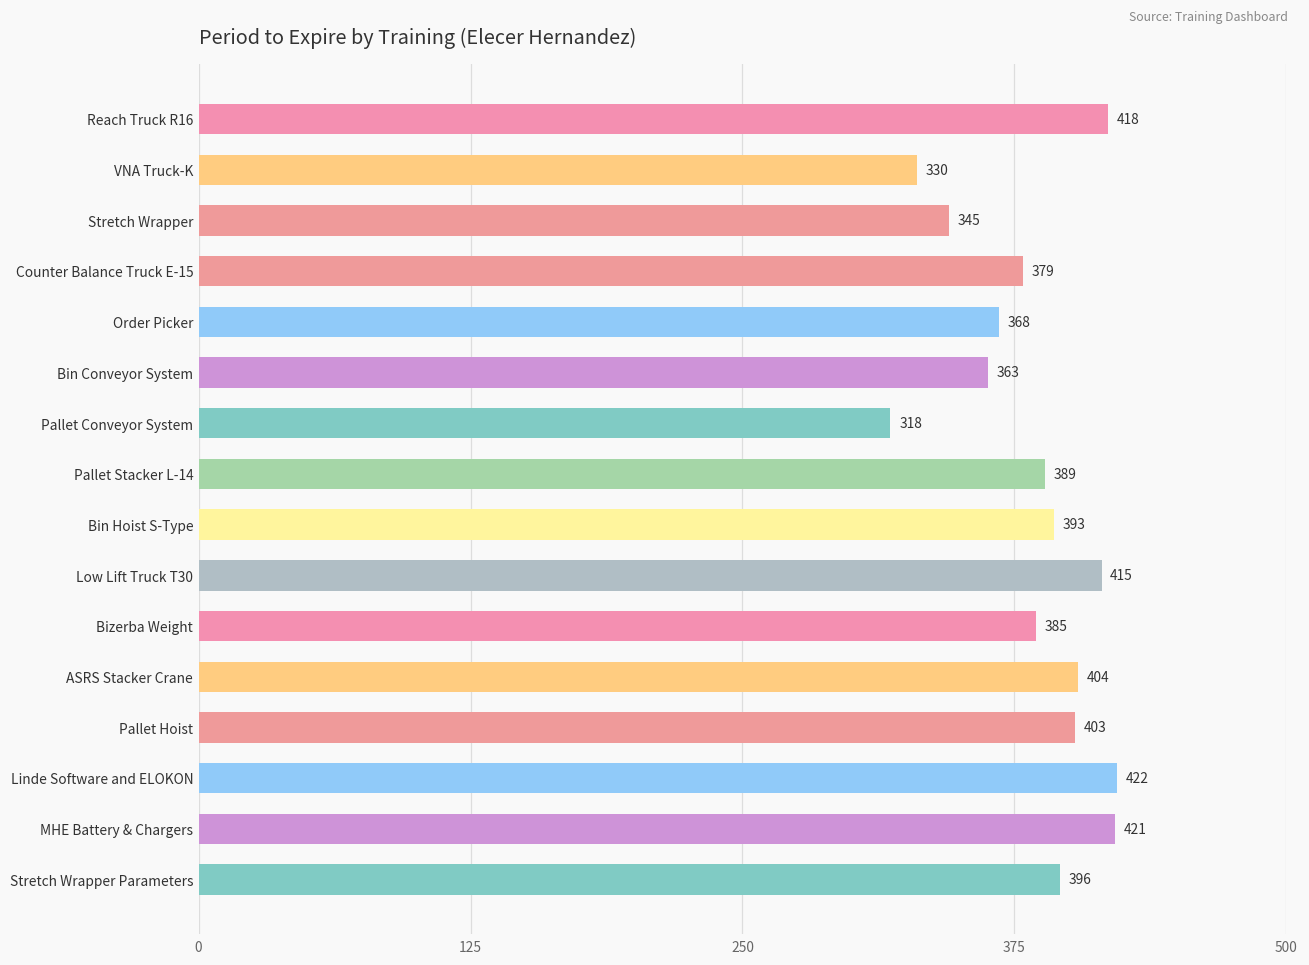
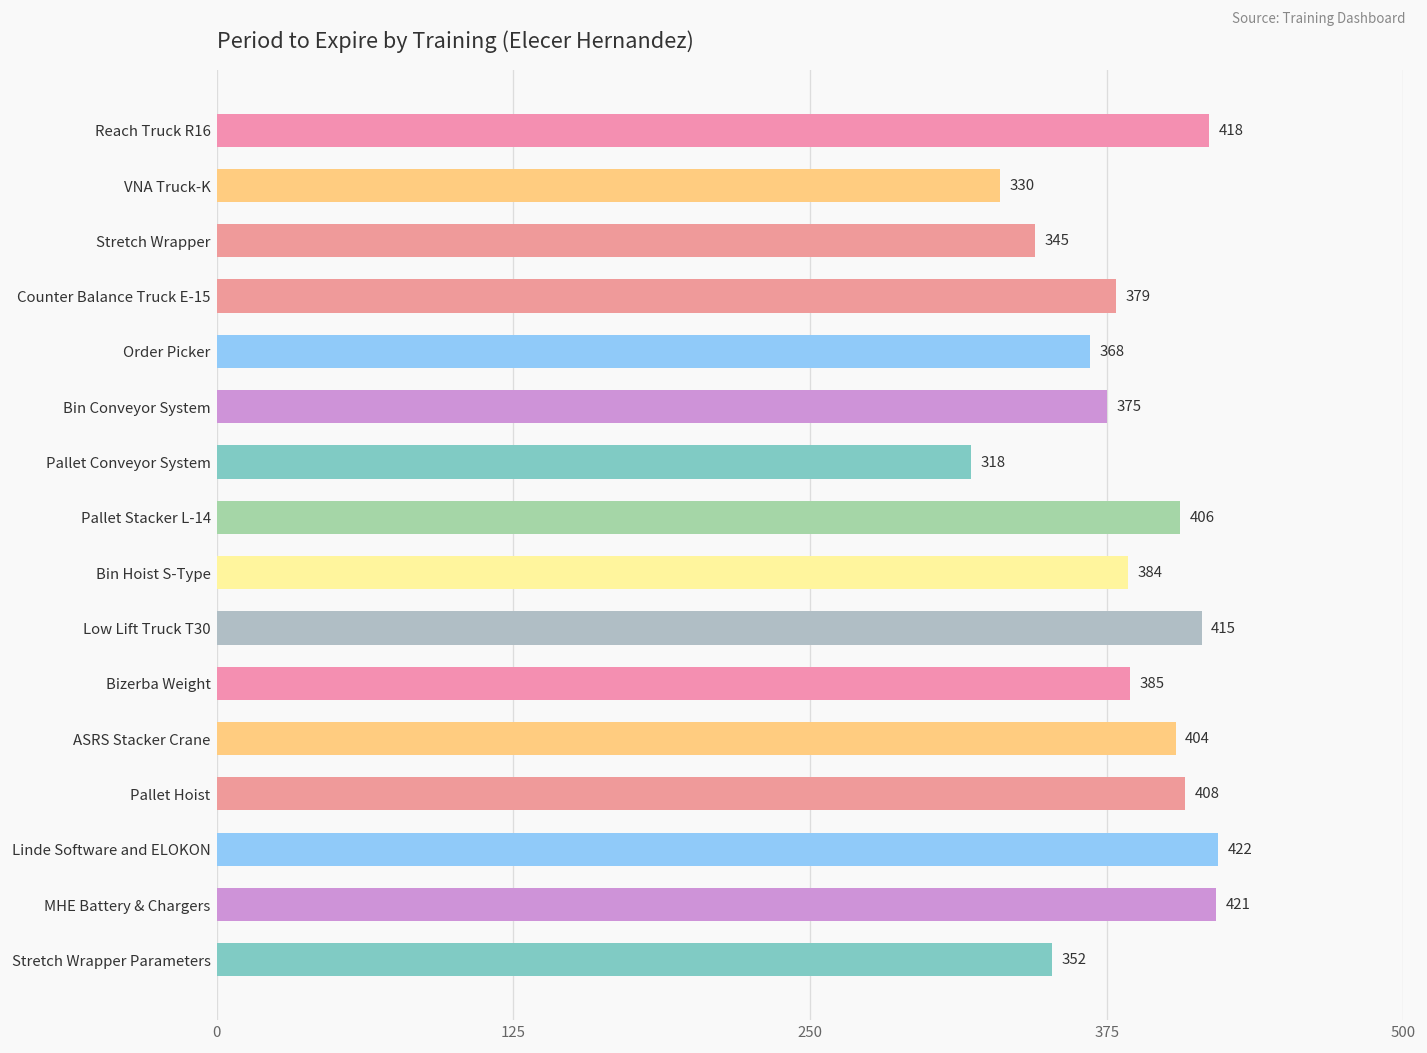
  {
    "Reach Truck R16": 418,
    "VNA Truck-K": 330,
    "Stretch Wrapper": 345,
    "Counter Balance Truck E-15": 379,
    "Order Picker": 368,
-   "Bin Conveyor System": 363,
+   "Bin Conveyor System": 375,
    "Pallet Conveyor System": 318,
-   "Pallet Stacker L-14": 389,
-   "Bin Hoist S-Type": 393,
+   "Pallet Stacker L-14": 406,
+   "Bin Hoist S-Type": 384,
    "Low Lift Truck T30": 415,
    "Bizerba Weight": 385,
    "ASRS Stacker Crane": 404,
-   "Pallet Hoist": 403,
+   "Pallet Hoist": 408,
    "Linde Software and ELOKON": 422,
    "MHE Battery & Chargers": 421,
-   "Stretch Wrapper Parameters": 396
+   "Stretch Wrapper Parameters": 352
  }
